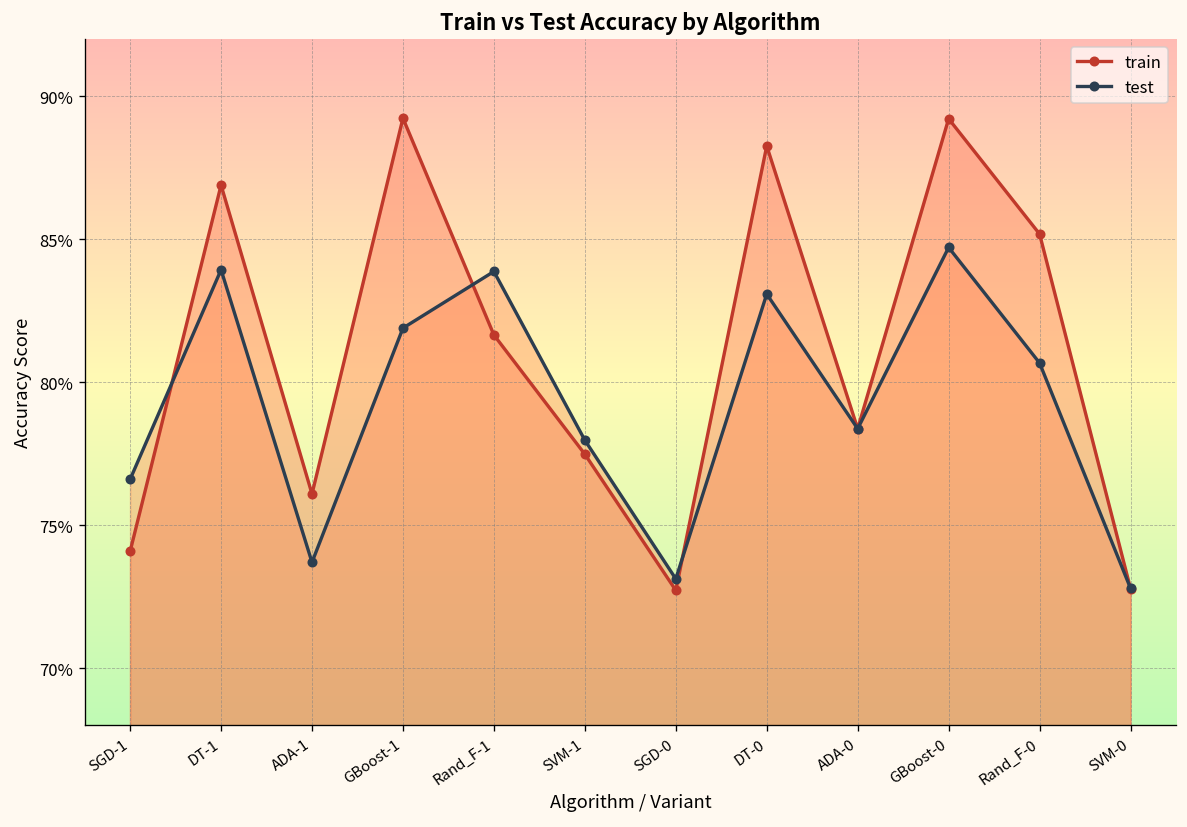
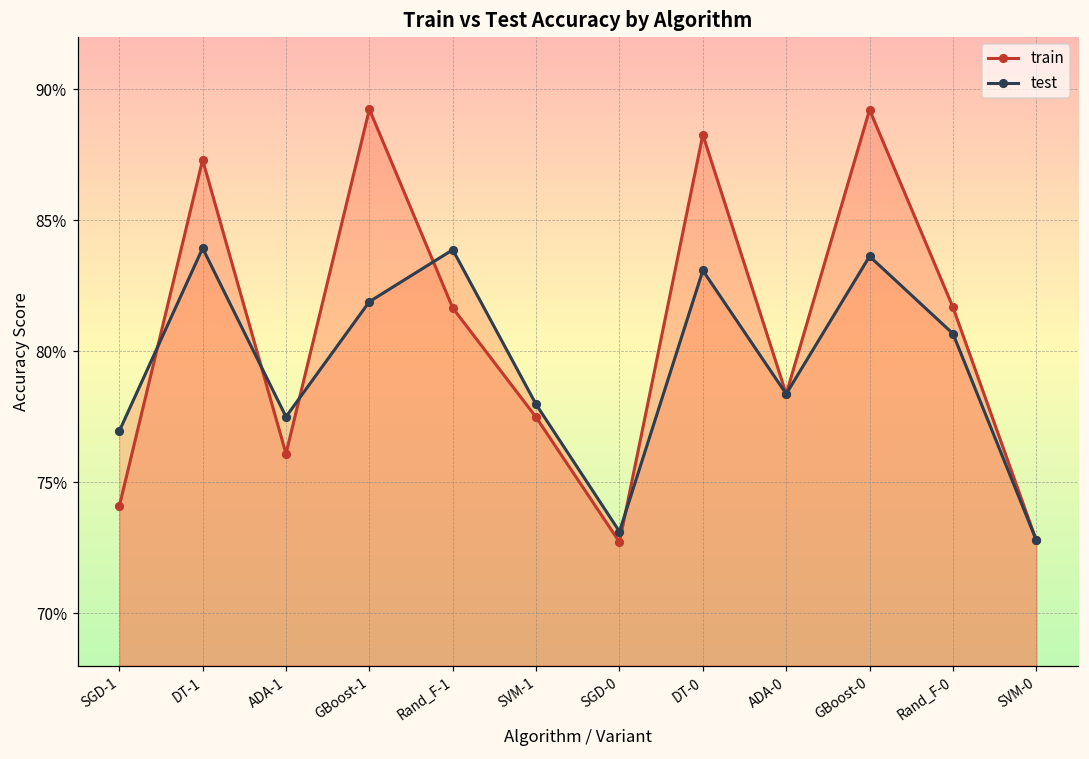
  {
    "train": {
      "SGD-1": "74.1%",
-     "DT-1": "86.9%",
+     "DT-1": "87.3%",
      "ADA-1": "76.1%",
      "GBoost-1": "89.2%",
      "Rand_F-1": "81.7%",
      "SVM-1": "77.5%",
      "SGD-0": "72.7%",
      "DT-0": "88.3%",
      "GBoost-0": "89.2%",
-     "Rand_F-0": "85.2%"
+     "Rand_F-0": "81.7%"
    },
    "test": {
-     "SGD-1": "76.6%",
+     "SGD-1": "77.0%",
      "DT-1": "83.9%",
-     "ADA-1": "73.7%",
+     "ADA-1": "77.5%",
      "GBoost-1": "81.9%",
      "Rand_F-1": "83.9%",
      "SVM-1": "78.0%",
      "SGD-0": "73.1%",
      "DT-0": "83.1%",
-     "GBoost-0": "84.7%",
+     "GBoost-0": "83.6%",
      "Rand_F-0": "80.7%"
    }
  }
